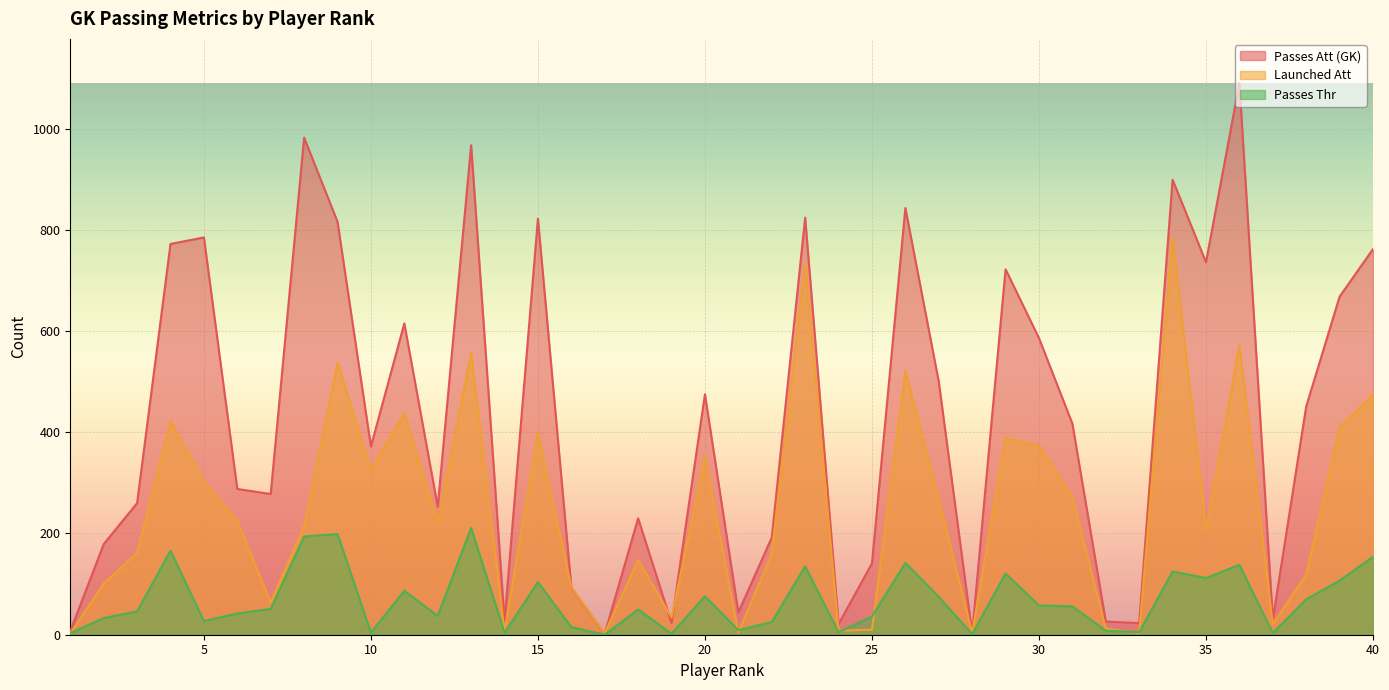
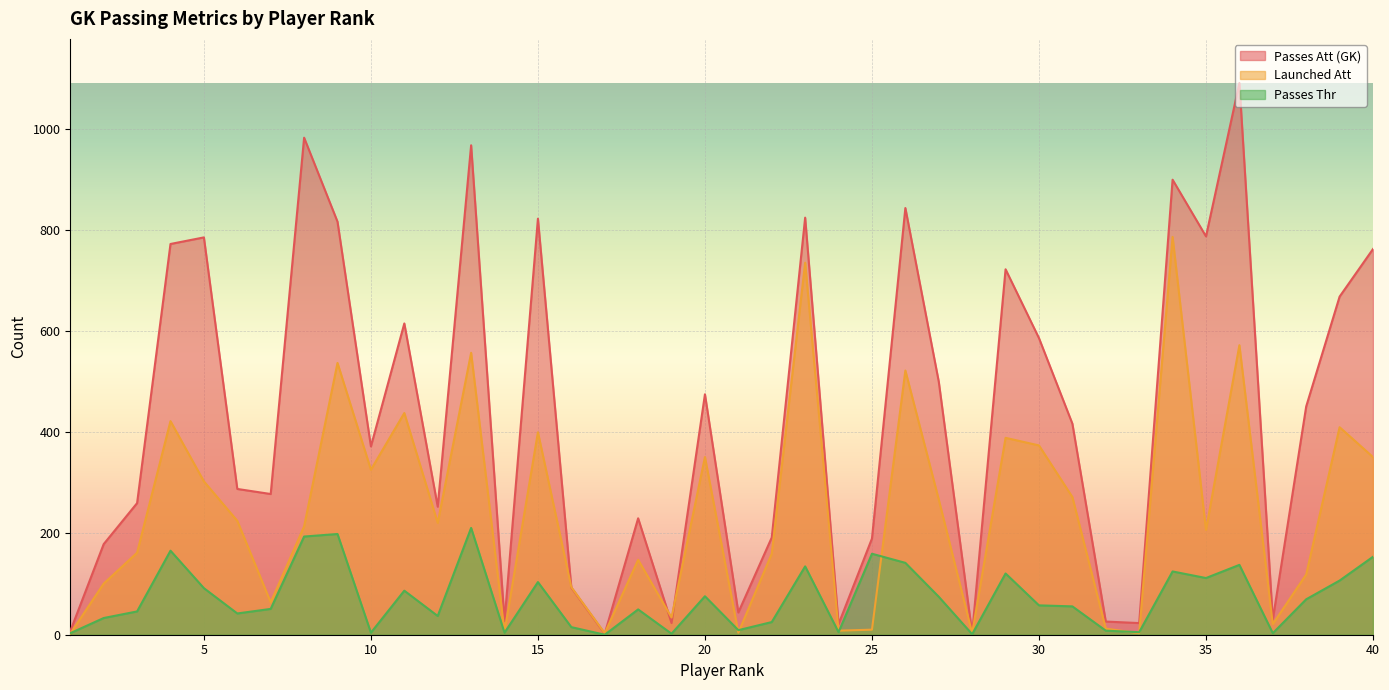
  {
    "Passes Att (GK)": {
      "5": 790,
      "10": 370,
      "15": 820,
      "20": 480,
-     "25": 140,
+     "25": 190,
      "30": 590,
-     "35": 740,
+     "35": 790,
      "40": 760
    },
    "Launched Att": {
      "5": 300,
      "10": 330,
      "15": 400,
      "20": 350,
      "25": 10,
      "30": 370,
      "35": 210,
-     "40": 480
+     "40": 350
    },
    "Passes Thr": {
-     "5": 30,
+     "5": 90,
      "10": 0,
      "15": 100,
      "20": 80,
-     "25": 40,
+     "25": 160,
      "30": 60,
      "35": 110,
      "40": 150
    }
  }
